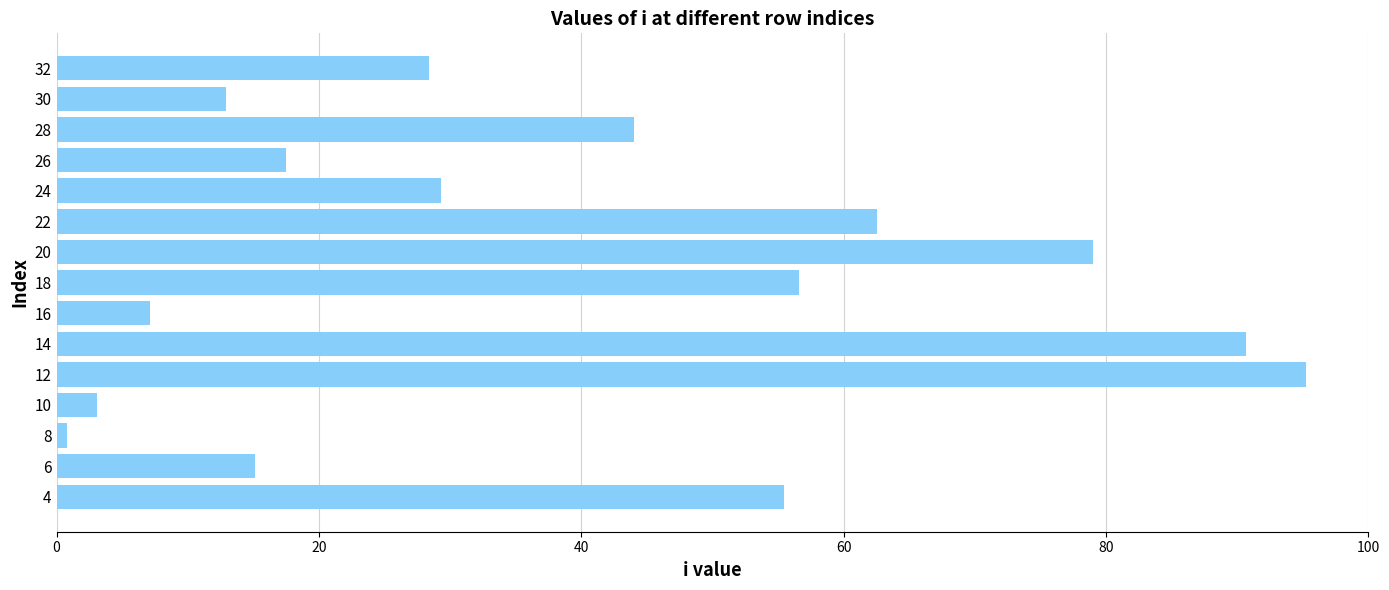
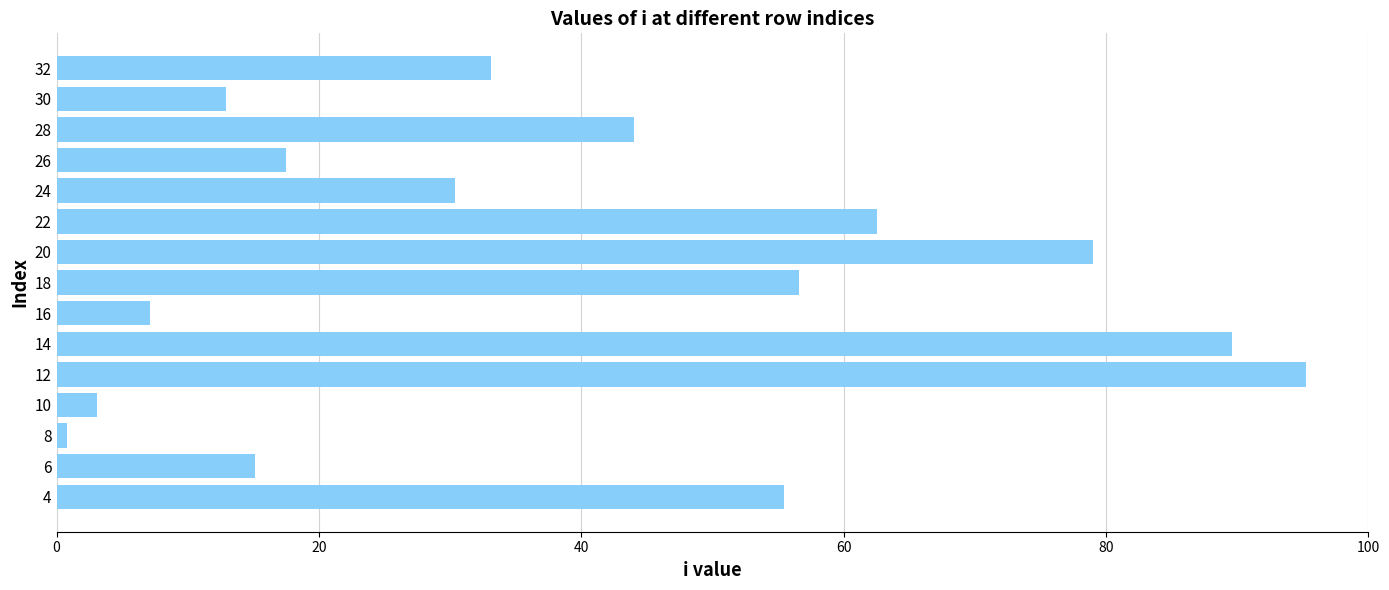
  {
-   "32": 28.4,
+   "32": 33.1,
    "30": 13.0,
    "28": 44.1,
    "26": 17.5,
-   "24": 29.3,
+   "24": 30.3,
    "22": 62.5,
    "20": 79.0,
    "18": 56.6,
    "16": 7.1,
-   "14": 90.7,
+   "14": 89.6,
    "12": 95.2,
    "10": 3.1,
    "8": 0.8,
    "6": 15.1,
    "4": 55.4
  }
